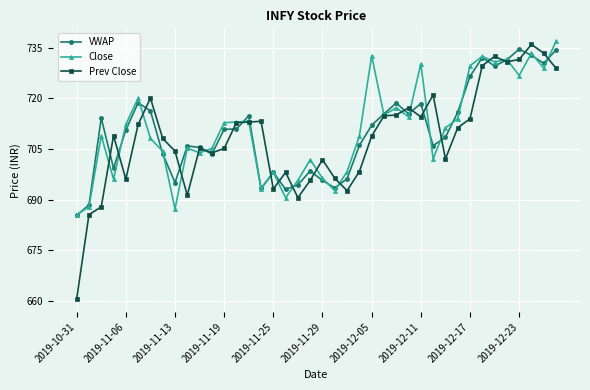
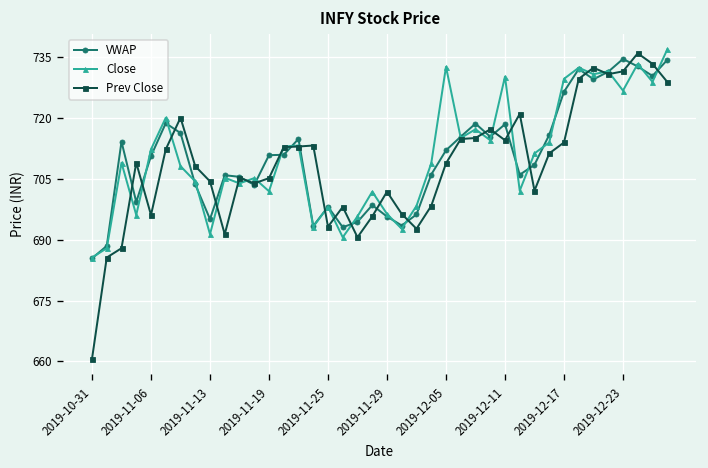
  {
    "Close": {
      "2019-11-06": 712,
-     "2019-11-13": 687,
-     "2019-11-19": 713,
+     "2019-11-13": 691,
+     "2019-11-19": 702,
      "2019-12-05": 733,
      "2019-12-11": 730,
      "2019-12-17": 730,
      "2019-12-23": 727
    }
  }
